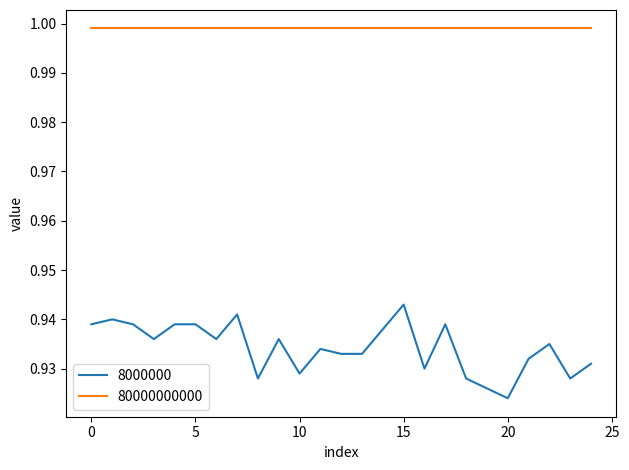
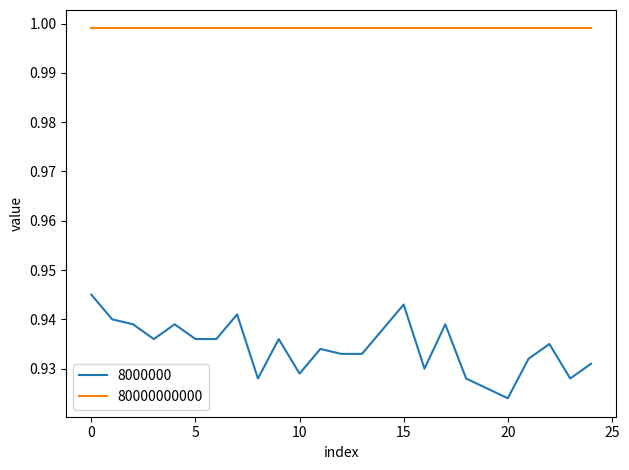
  {
    "8000000": {
-     "0": 0.939,
-     "5": 0.939,
+     "0": 0.945,
+     "5": 0.936,
      "10": 0.929,
      "15": 0.943,
      "20": 0.924
    },
    "80000000000": {
      "0": 0.999,
      "5": 0.999,
      "10": 0.999,
      "15": 0.999,
      "20": 0.999
    }
  }
